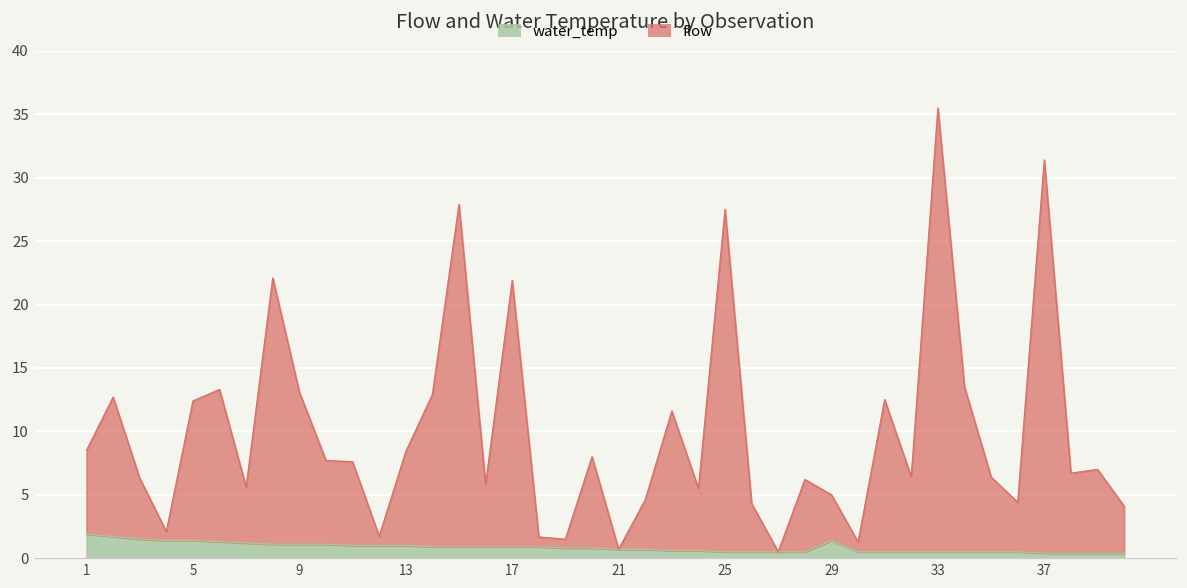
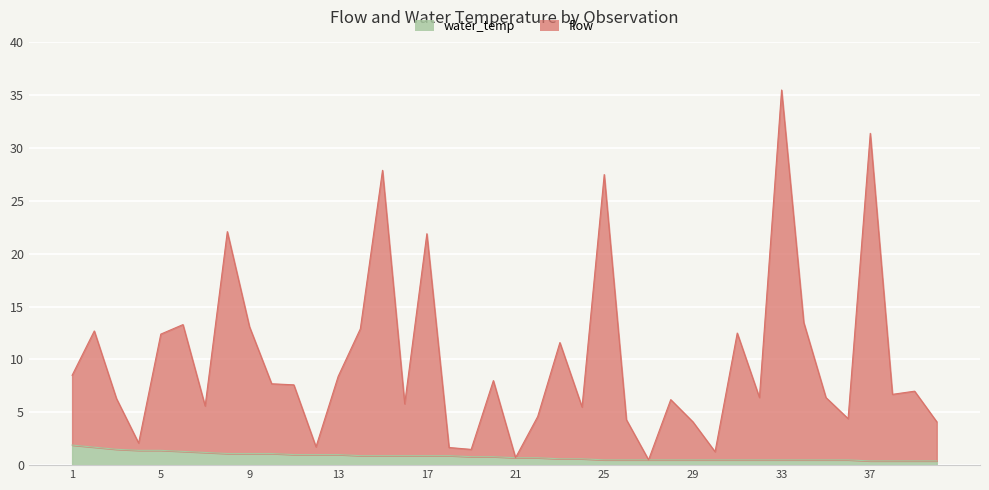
  {
    "water_temp": {
      "1": 1.9,
      "5": 1.4,
      "9": 1.1,
      "13": 1.0,
      "17": 0.9,
      "25": 0.5,
-     "29": 1.4,
+     "29": 0.5,
      "33": 0.5,
      "37": 0.4
    },
    "flow": {
      "1": 6.6,
      "5": 11.0,
      "9": 12.0,
      "13": 7.4,
      "17": 21.0,
      "25": 27.0,
      "29": 3.6,
      "33": 35.0,
      "37": 31.0
    }
  }
